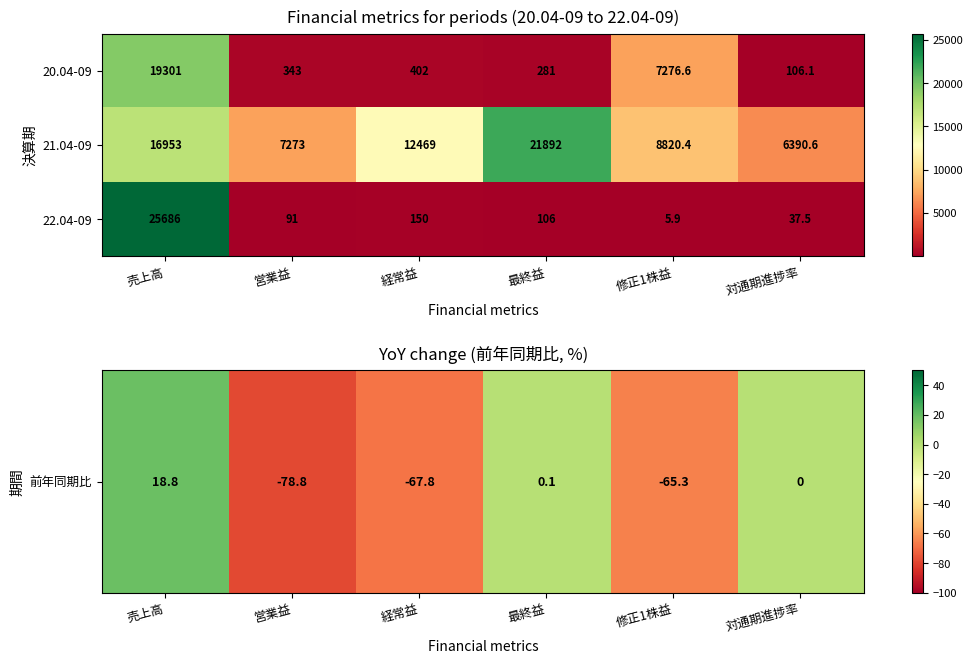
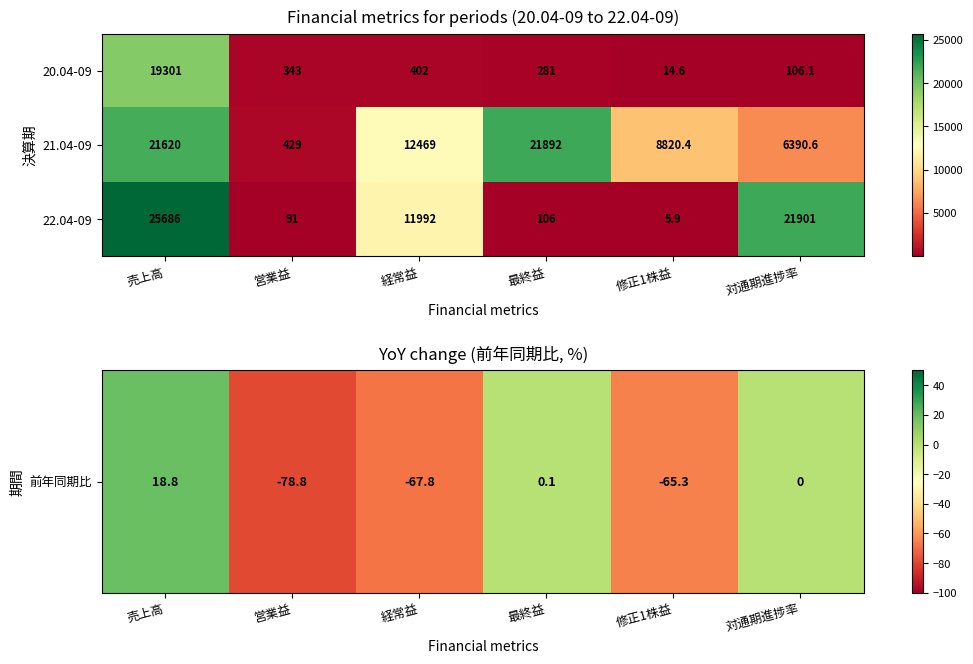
  {
    "Financial metrics for periods (20.04-09 to 22.04-09)": {
      "20.04-09": {
        "売上高": 19301,
        "営業益": 343,
        "経常益": 402,
        "最終益": 281,
-       "修正1株益": 7276.6,
+       "修正1株益": 14.6,
        "対通期進捗率": 106.1
      },
      "21.04-09": {
-       "売上高": 16953,
-       "営業益": 7273,
+       "売上高": 21620,
+       "営業益": 429,
        "経常益": 12469,
        "最終益": 21892,
        "修正1株益": 8820.4,
        "対通期進捗率": 6390.6
      },
      "22.04-09": {
        "売上高": 25686,
        "営業益": 91,
-       "経常益": 150,
+       "経常益": 11992,
        "最終益": 106,
        "修正1株益": 5.9,
-       "対通期進捗率": 37.5
+       "対通期進捗率": 21901
      }
    },
    "YoY change (前年同期比, %)": {
      "前年同期比": {
        "売上高": 18.8,
        "営業益": -78.8,
        "経常益": -67.8,
        "最終益": 0.1,
        "修正1株益": -65.3,
        "対通期進捗率": 0
      }
    }
  }
